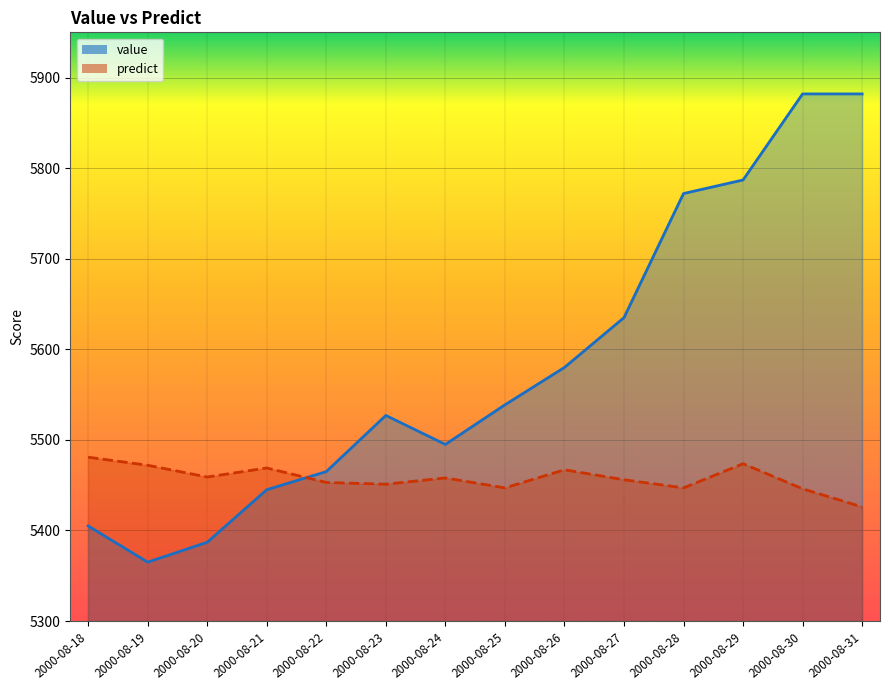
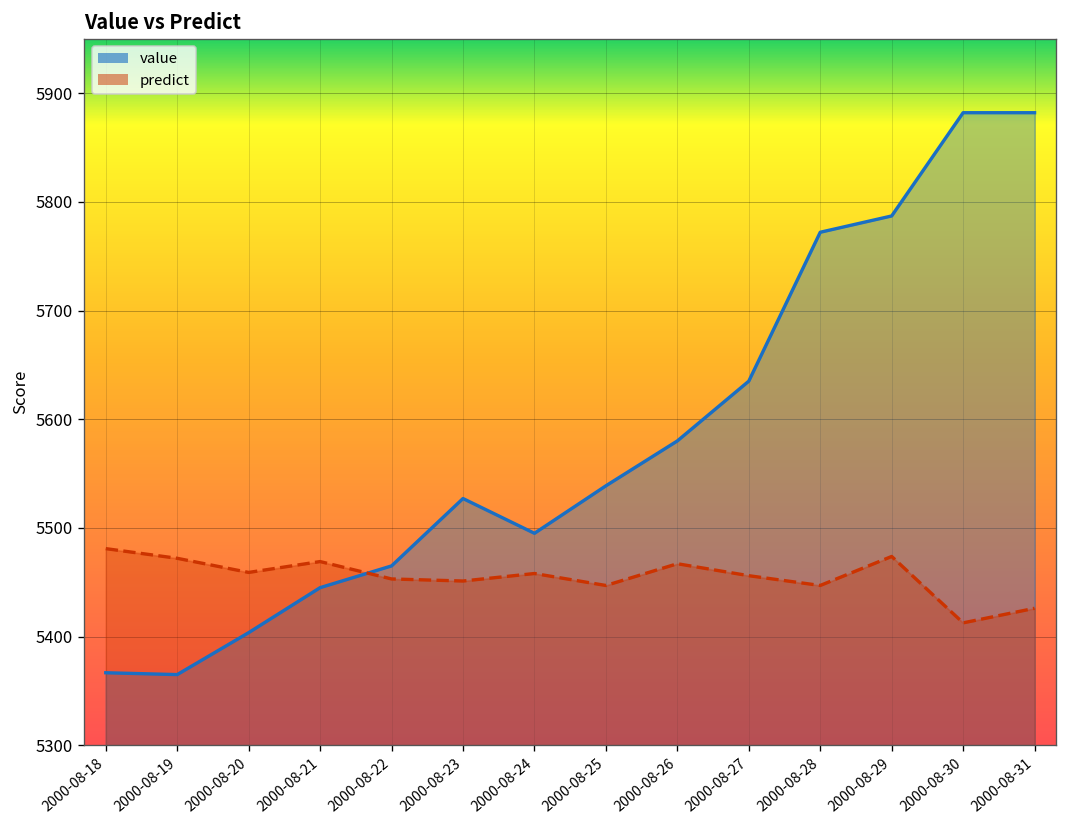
  {
    "value": {
-     "2000-08-18": 5410,
+     "2000-08-18": 5370,
      "2000-08-19": 5370,
-     "2000-08-20": 5390,
+     "2000-08-20": 5400,
      "2000-08-21": 5450,
      "2000-08-22": 5470,
      "2000-08-23": 5530,
      "2000-08-24": 5500,
      "2000-08-25": 5540,
      "2000-08-26": 5580,
      "2000-08-27": 5640,
      "2000-08-28": 5770,
      "2000-08-29": 5790,
      "2000-08-30": 5880,
      "2000-08-31": 5880
    },
    "predict": {
      "2000-08-18": 5480,
      "2000-08-19": 5470,
      "2000-08-20": 5460,
      "2000-08-21": 5470,
      "2000-08-22": 5450,
      "2000-08-23": 5450,
      "2000-08-24": 5460,
      "2000-08-25": 5450,
      "2000-08-26": 5470,
      "2000-08-27": 5460,
      "2000-08-28": 5450,
      "2000-08-29": 5470,
-     "2000-08-30": 5450,
+     "2000-08-30": 5410,
      "2000-08-31": 5430
    }
  }
